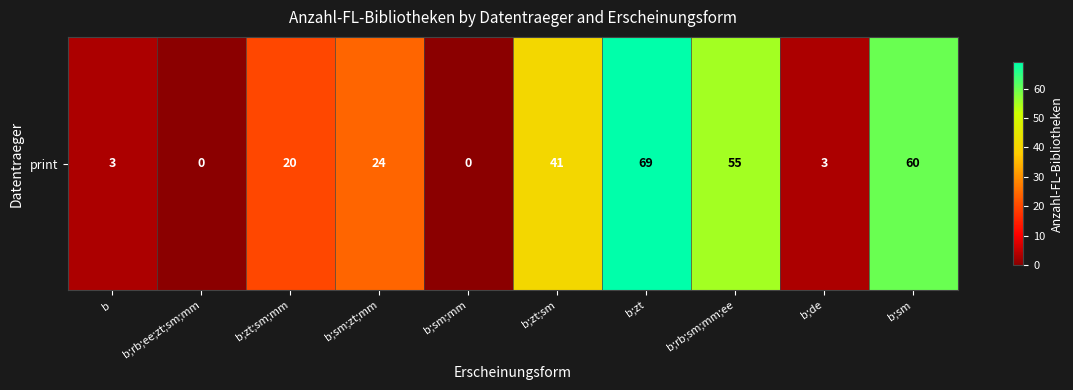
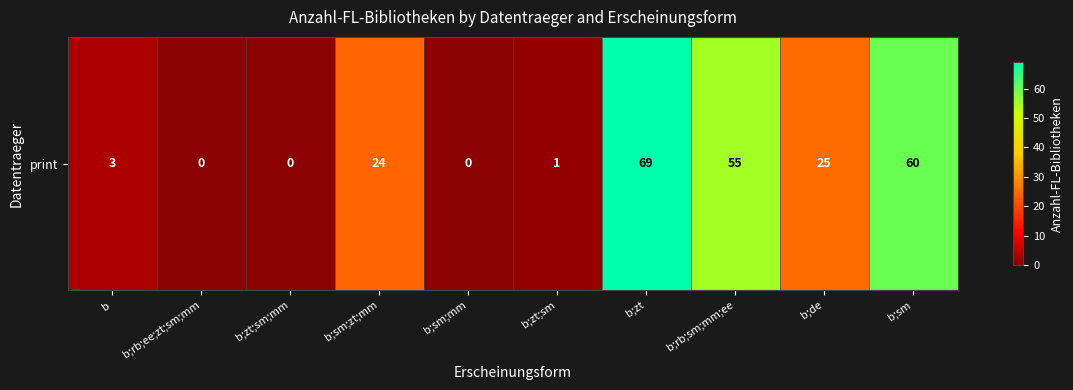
  {
    "print": {
      "b": 3,
      "b;rb;ee;zt;sm;mm": 0,
-     "b;zt;sm;mm": 20,
+     "b;zt;sm;mm": 0,
      "b;sm;zt;mm": 24,
      "b;sm;mm": 0,
-     "b;zt;sm": 41,
+     "b;zt;sm": 1,
      "b;zt": 69,
      "b;rb;sm;mm;ee": 55,
-     "b;de": 3,
+     "b;de": 25,
      "b;sm": 60
    }
  }
